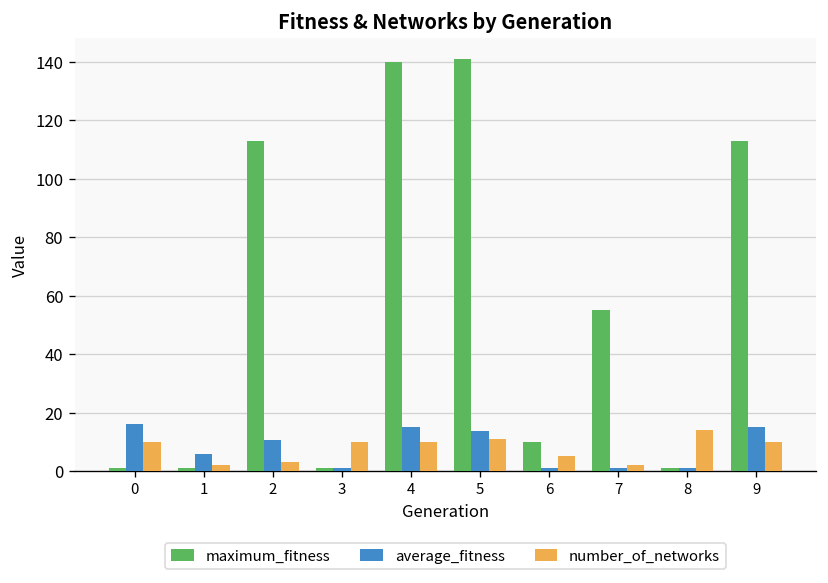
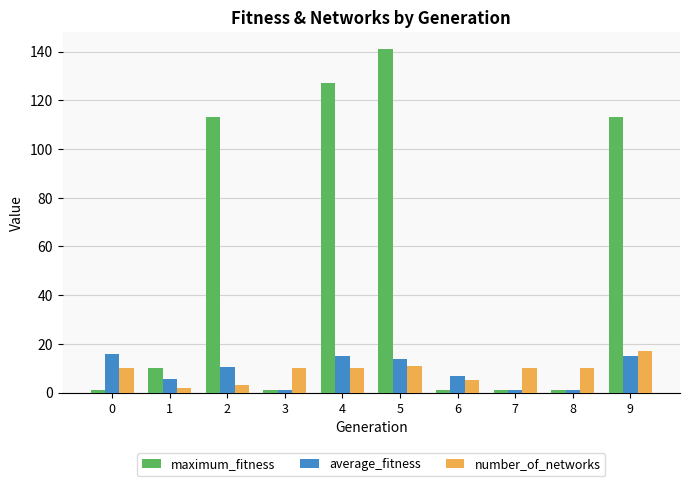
  {
    "maximum_fitness": {
-     "1": 1,
+     "1": 10,
      "2": 113,
-     "4": 140,
+     "4": 127,
      "5": 141,
-     "6": 10,
-     "7": 55,
+     "6": 1,
+     "7": 1,
      "9": 113
    },
    "average_fitness": {
      "0": 16,
      "1": 6,
      "2": 11,
      "4": 15,
      "5": 14,
-     "6": 1,
+     "6": 7,
      "9": 15
    },
    "number_of_networks": {
      "0": 10,
      "1": 2,
      "2": 3,
      "3": 10,
      "4": 10,
      "5": 11,
      "6": 5,
-     "7": 2,
-     "8": 14,
-     "9": 10
+     "7": 10,
+     "8": 10,
+     "9": 17
    }
  }
